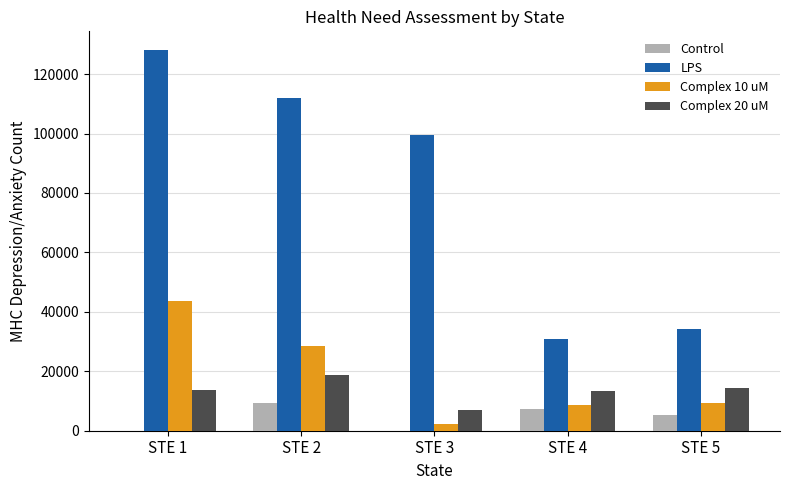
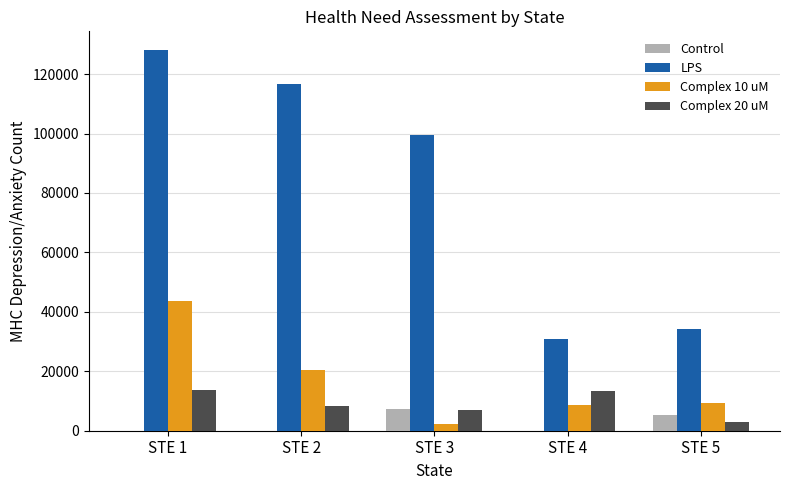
  {
    "Control": {
      "STE 1": 0,
-     "STE 2": 9000,
-     "STE 3": 0,
-     "STE 4": 7000,
+     "STE 2": 0,
+     "STE 3": 7000,
+     "STE 4": 0,
      "STE 5": 5000
    },
    "LPS": {
      "STE 1": 128000,
-     "STE 2": 112000,
+     "STE 2": 117000,
      "STE 3": 100000,
      "STE 4": 31000,
      "STE 5": 34000
    },
    "Complex 10 uM": {
      "STE 1": 44000,
-     "STE 2": 28000,
+     "STE 2": 20000,
      "STE 3": 2000,
      "STE 4": 9000,
      "STE 5": 9000
    },
    "Complex 20 uM": {
      "STE 1": 14000,
-     "STE 2": 19000,
+     "STE 2": 8000,
      "STE 3": 7000,
      "STE 4": 13000,
-     "STE 5": 15000
+     "STE 5": 3000
    }
  }
